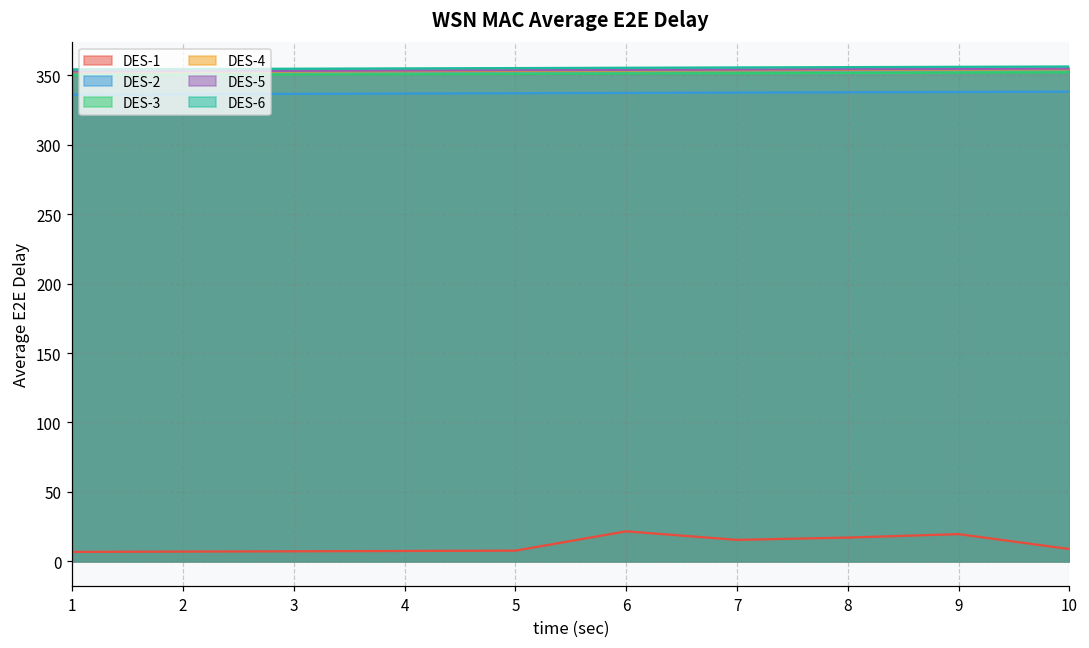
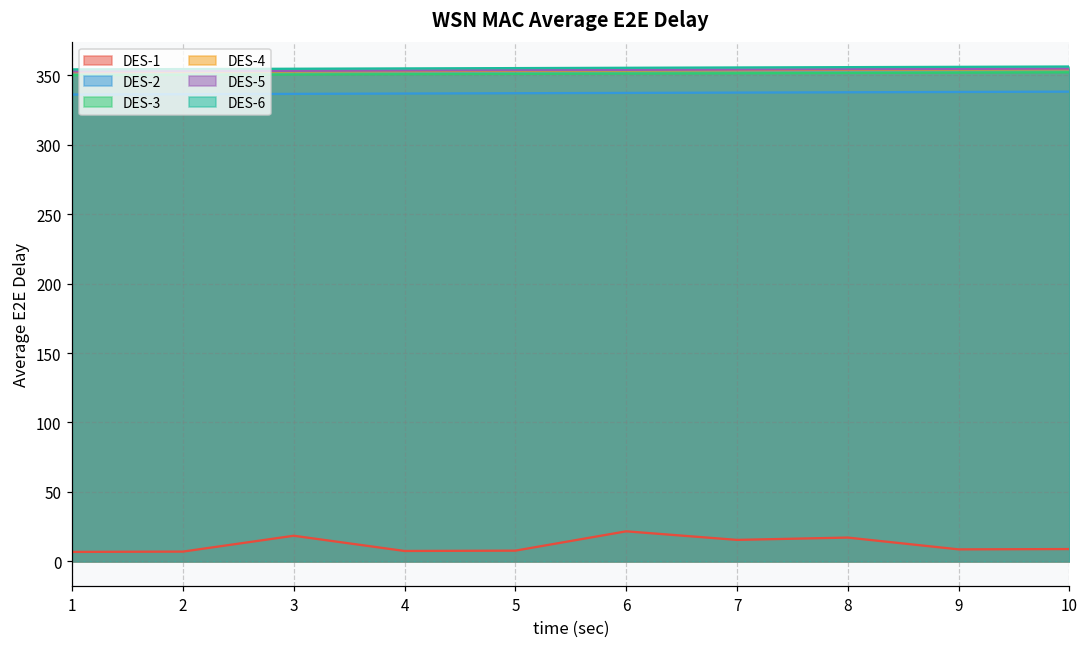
  {
    "DES-1": {
      "1": 7,
      "2": 7,
-     "3": 7,
+     "3": 18,
      "4": 7,
      "5": 8,
      "6": 22,
      "7": 15,
      "8": 17,
-     "9": 20,
+     "9": 9,
      "10": 9
    }
  }
